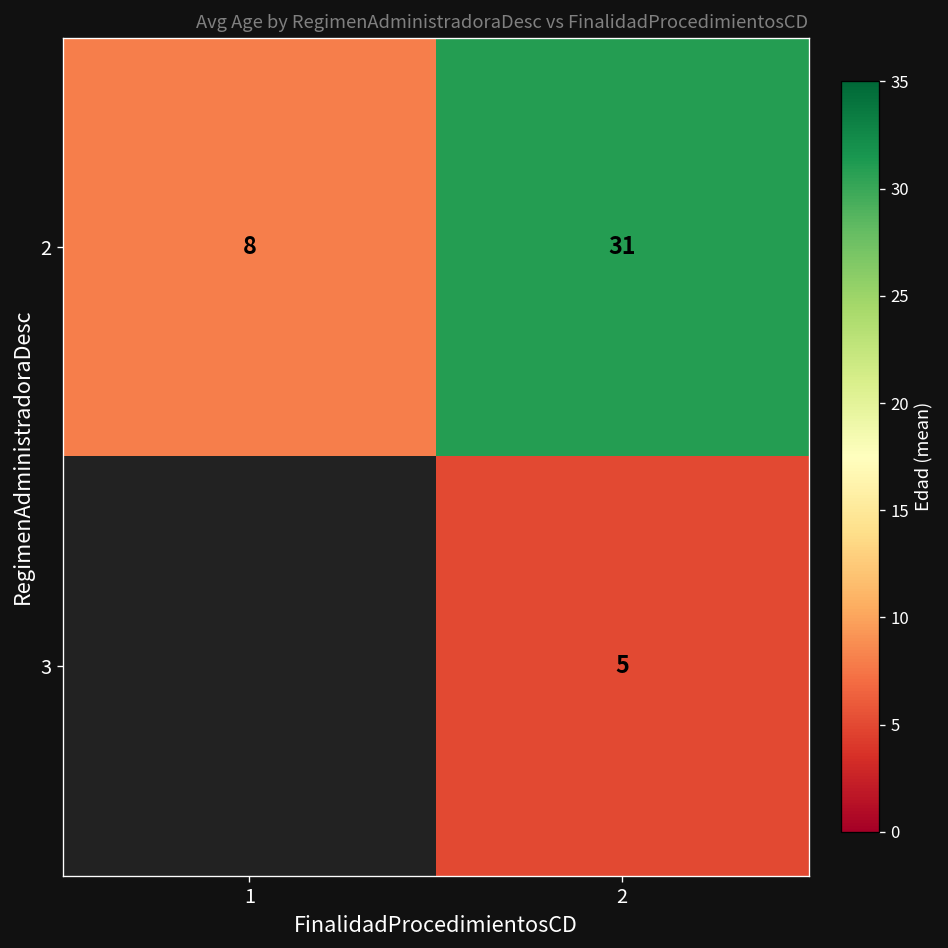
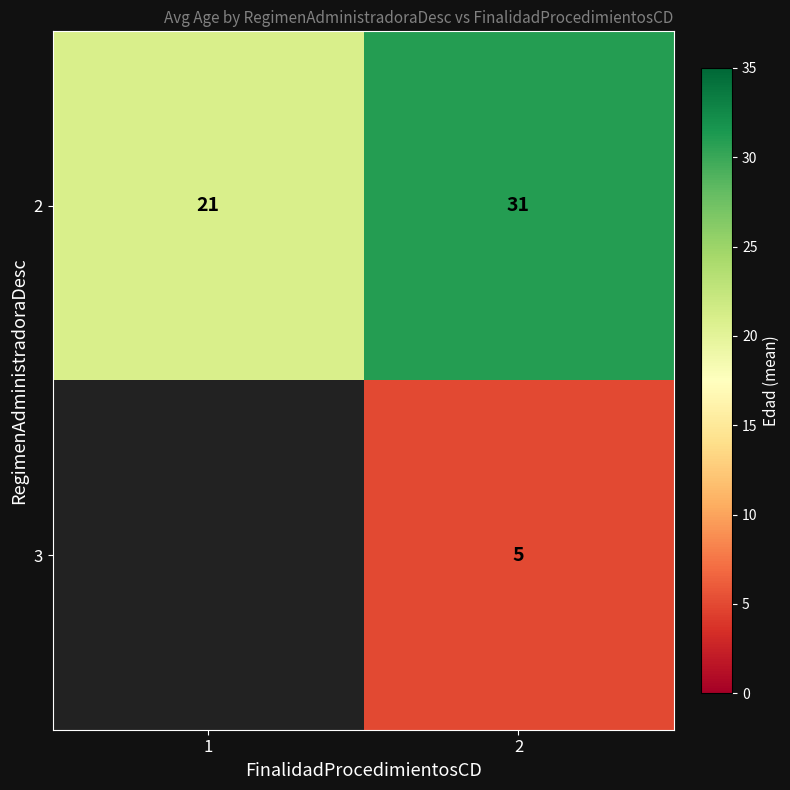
  {
    "2": {
-     "1": 8,
+     "1": 21,
      "2": 31
    },
    "3": {
      "2": 5
    }
  }
